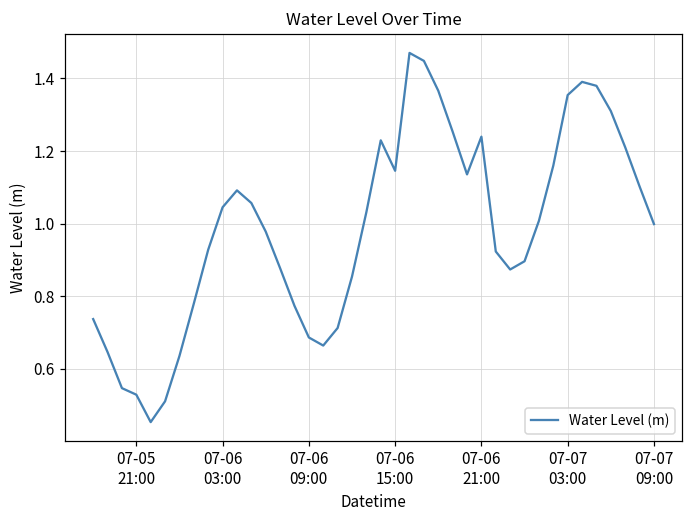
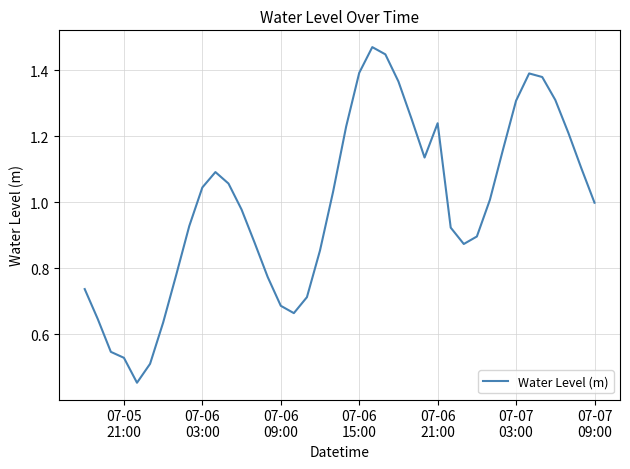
  {
    "07-05 21:00": 0.53,
    "07-06 03:00": 1.05,
    "07-06 09:00": 0.69,
-   "07-06 15:00": 1.15,
+   "07-06 15:00": 1.39,
    "07-06 21:00": 1.24,
-   "07-07 03:00": 1.35,
+   "07-07 03:00": 1.31,
    "07-07 09:00": 1.00
  }
